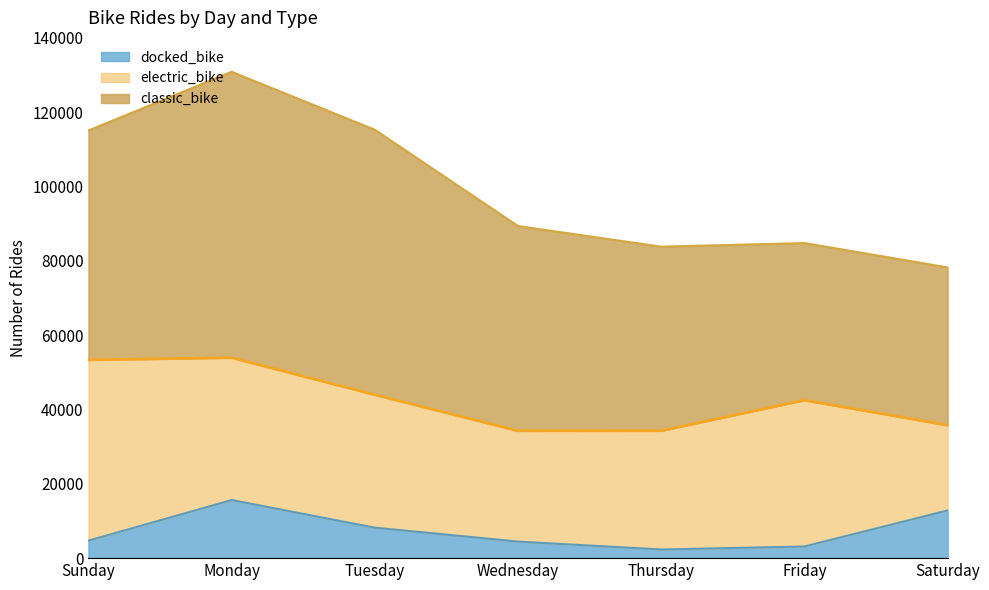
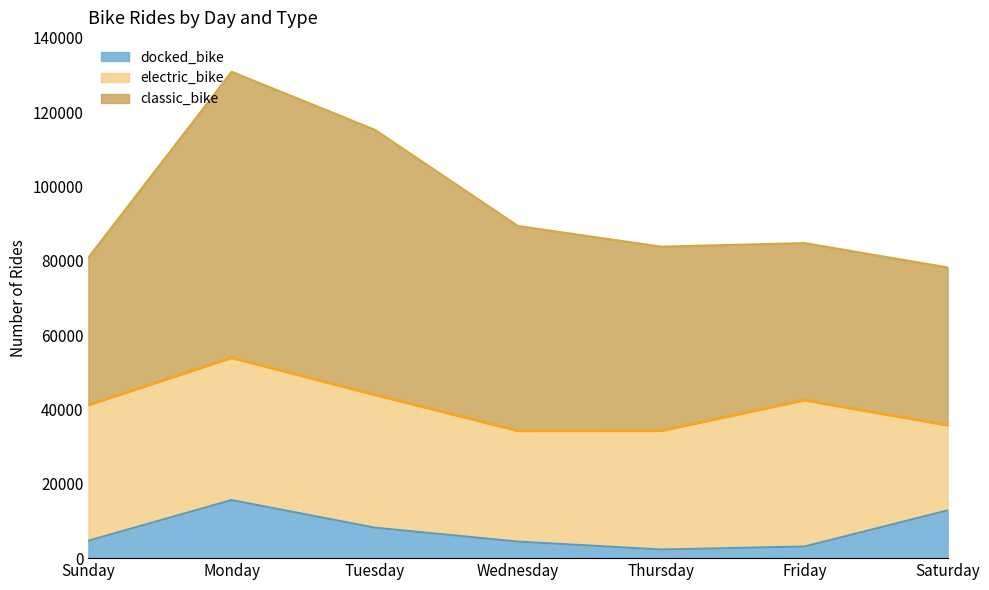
  {
    "docked_bike": {
      "Sunday": 5000,
      "Monday": 16000,
      "Tuesday": 8000,
      "Wednesday": 4000,
      "Thursday": 2000,
      "Friday": 3000,
      "Saturday": 13000
    },
    "electric_bike": {
-     "Sunday": 49000,
+     "Sunday": 37000,
      "Monday": 38000,
      "Tuesday": 36000,
      "Wednesday": 30000,
      "Thursday": 32000,
      "Friday": 39000,
      "Saturday": 23000
    },
    "classic_bike": {
-     "Sunday": 62000,
+     "Sunday": 40000,
      "Monday": 77000,
      "Tuesday": 71000,
      "Wednesday": 55000,
      "Thursday": 50000,
      "Friday": 42000,
      "Saturday": 42000
    }
  }
